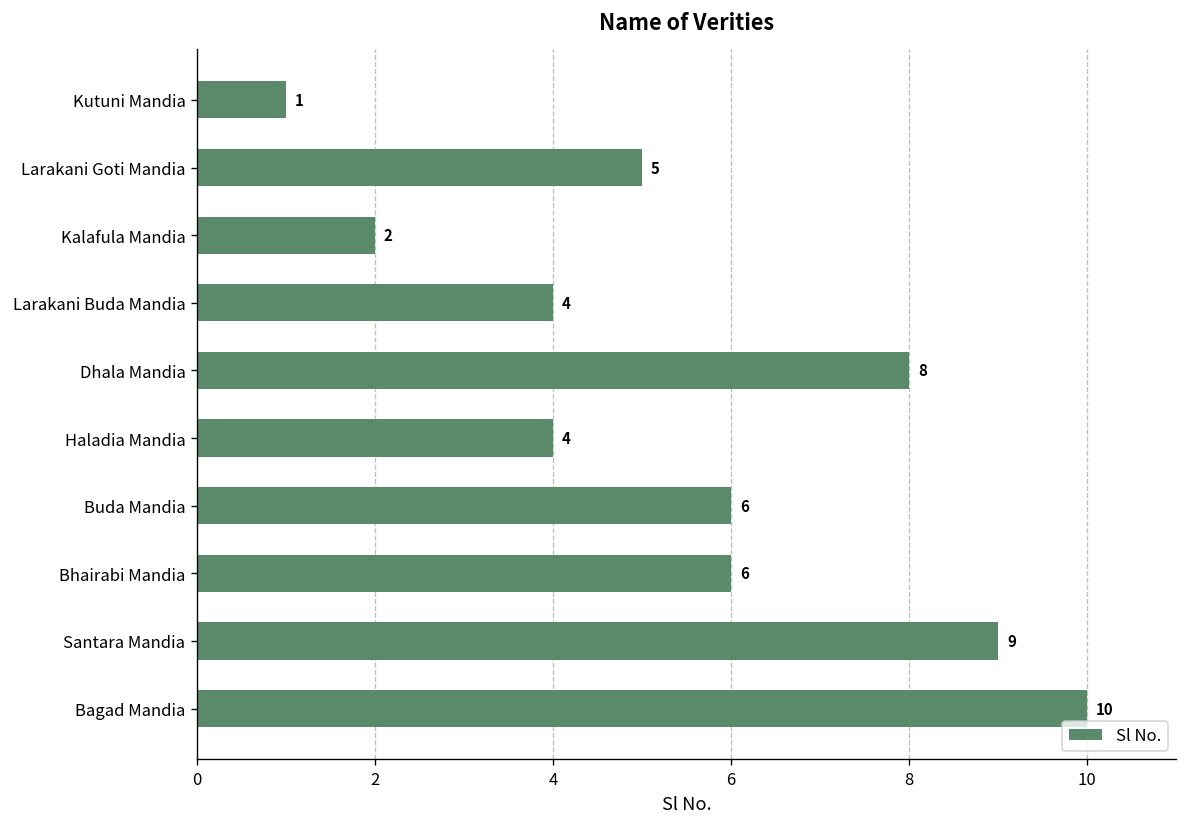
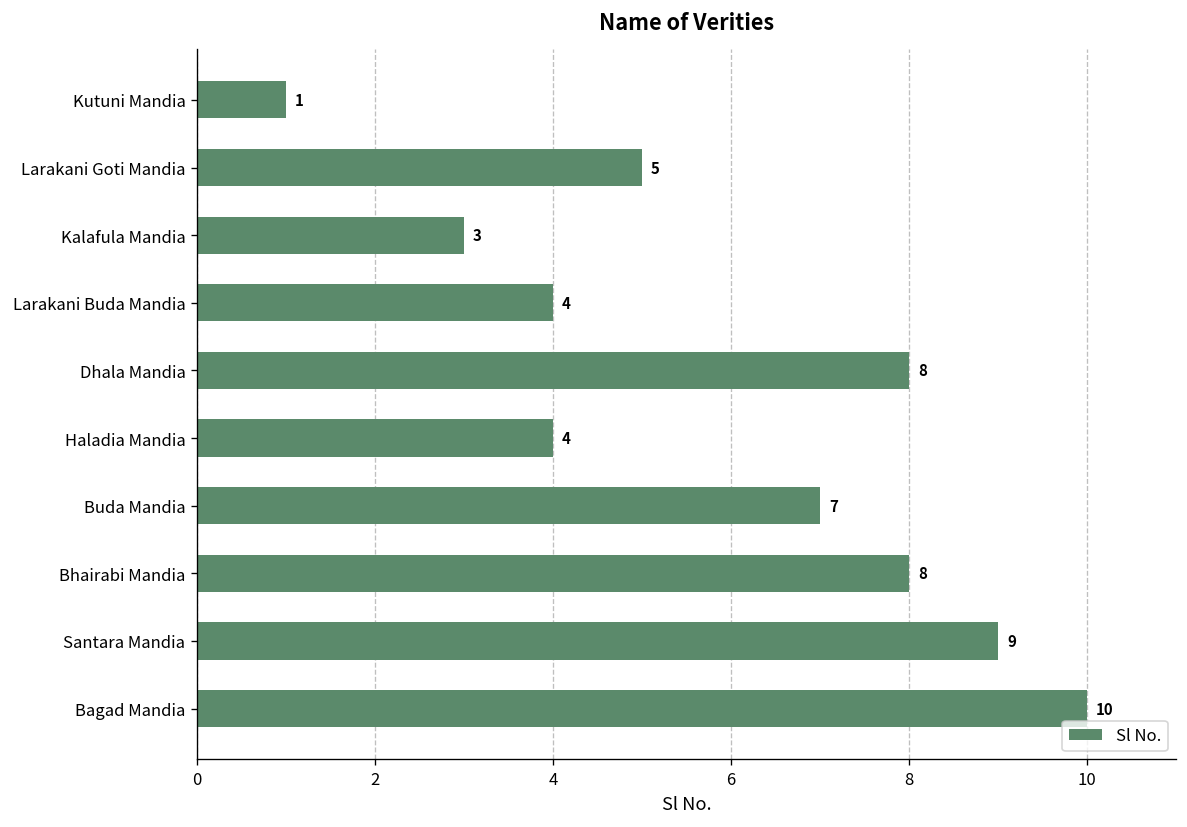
  {
    "Kutuni Mandia": 1,
    "Larakani Goti Mandia": 5,
-   "Kalafula Mandia": 2,
+   "Kalafula Mandia": 3,
    "Larakani Buda Mandia": 4,
    "Dhala Mandia": 8,
    "Haladia Mandia": 4,
-   "Buda Mandia": 6,
-   "Bhairabi Mandia": 6,
+   "Buda Mandia": 7,
+   "Bhairabi Mandia": 8,
    "Santara Mandia": 9,
    "Bagad Mandia": 10
  }
